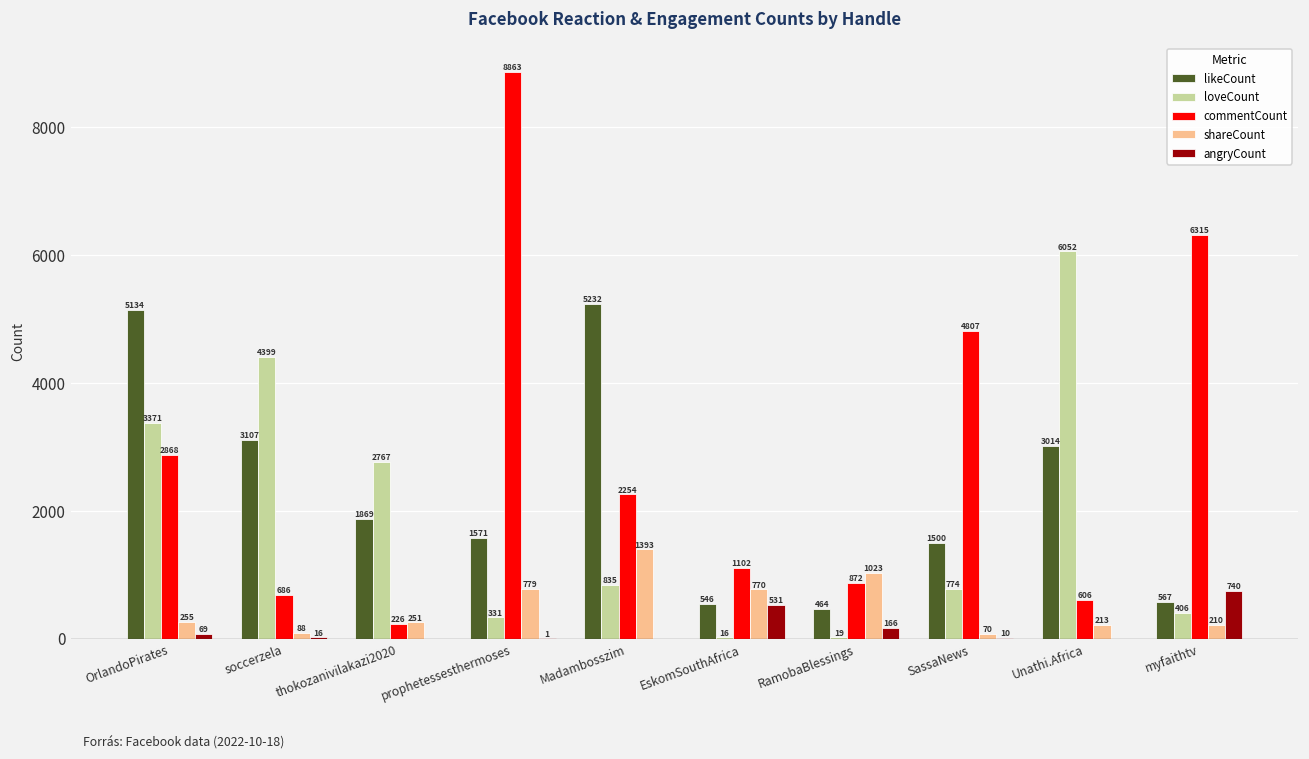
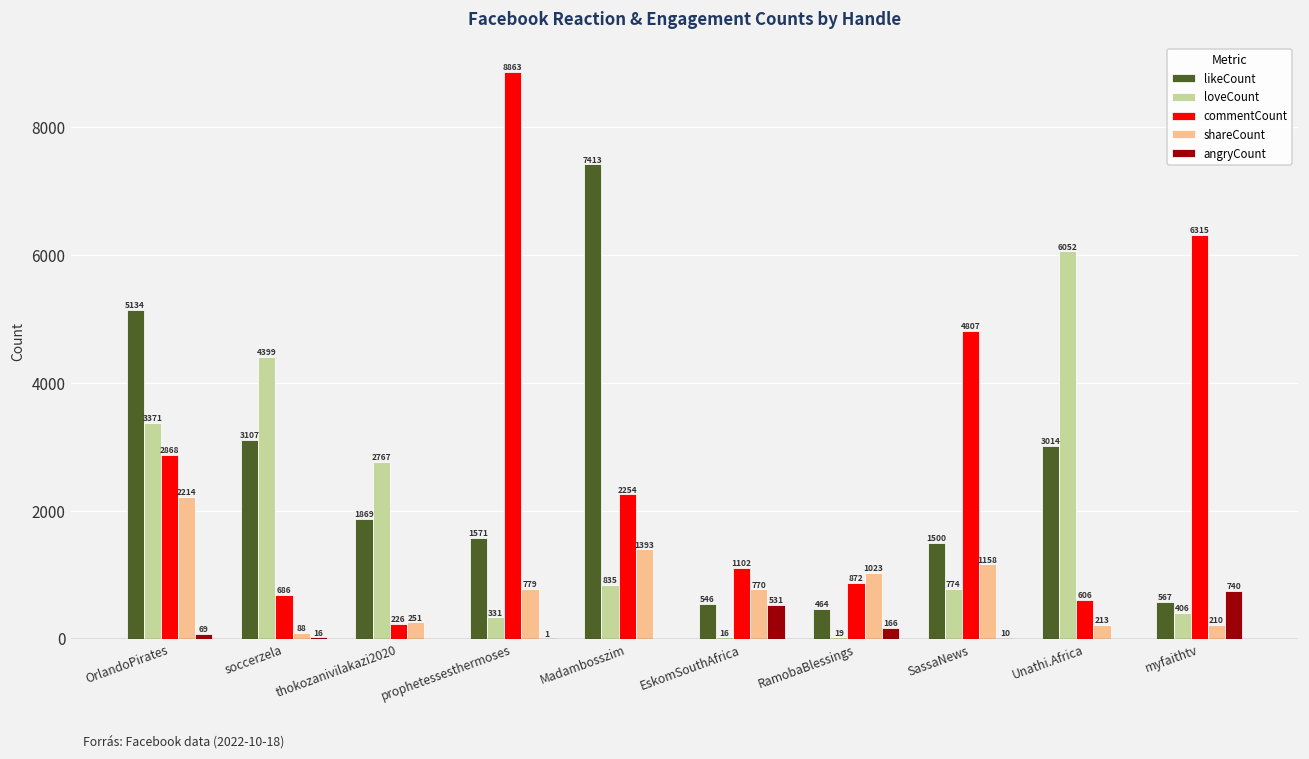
  {
    "likeCount": {
      "OrlandoPirates": 5134,
      "soccerzela": 3107,
      "thokozanivilakazi2020": 1869,
      "prophetessesthermoses": 1571,
-     "Madambosszim": 5232,
+     "Madambosszim": 7413,
      "EskomSouthAfrica": 546,
      "RamobaBlessings": 464,
      "SassaNews": 1500,
      "Unathi.Africa": 3014,
      "myfaithtv": 567
    },
    "loveCount": {
      "OrlandoPirates": 3371,
      "soccerzela": 4399,
      "thokozanivilakazi2020": 2767,
      "prophetessesthermoses": 331,
      "Madambosszim": 835,
      "EskomSouthAfrica": 16,
      "RamobaBlessings": 19,
      "SassaNews": 774,
      "Unathi.Africa": 6052,
      "myfaithtv": 406
    },
    "commentCount": {
      "OrlandoPirates": 2868,
      "soccerzela": 686,
      "thokozanivilakazi2020": 226,
      "prophetessesthermoses": 8863,
      "Madambosszim": 2254,
      "EskomSouthAfrica": 1102,
      "RamobaBlessings": 872,
      "SassaNews": 4807,
      "Unathi.Africa": 606,
      "myfaithtv": 6315
    },
    "shareCount": {
-     "OrlandoPirates": 255,
+     "OrlandoPirates": 2214,
      "soccerzela": 88,
      "thokozanivilakazi2020": 251,
      "prophetessesthermoses": 779,
      "Madambosszim": 1393,
      "EskomSouthAfrica": 770,
      "RamobaBlessings": 1023,
-     "SassaNews": 70,
+     "SassaNews": 1158,
      "Unathi.Africa": 213,
      "myfaithtv": 210
    },
    "angryCount": {
      "OrlandoPirates": 69,
      "soccerzela": 16,
      "prophetessesthermoses": 1,
      "EskomSouthAfrica": 531,
      "RamobaBlessings": 166,
      "SassaNews": 10,
      "myfaithtv": 740
    }
  }
